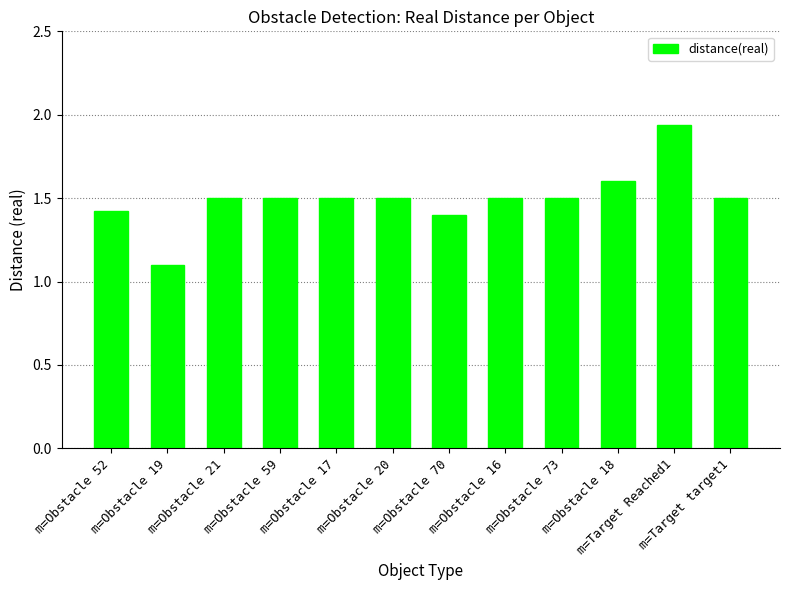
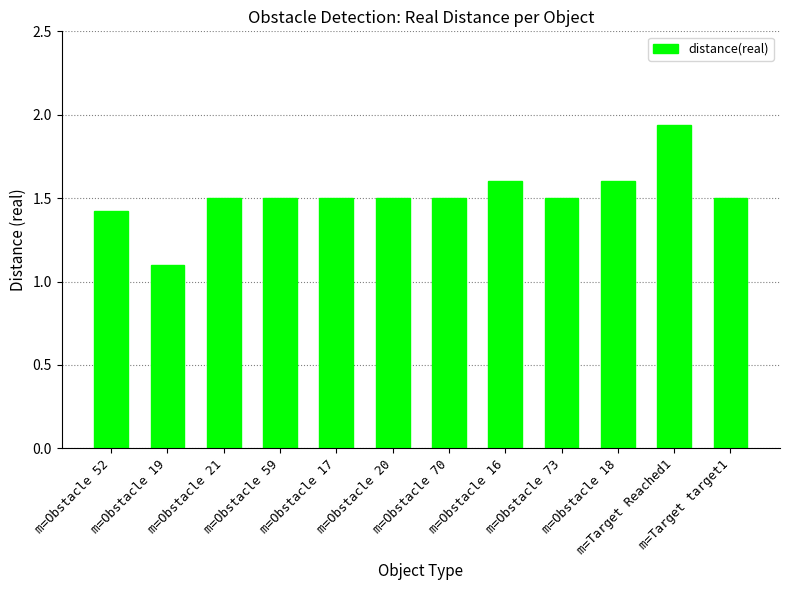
  {
    "m=Obstacle 52": 1.42,
    "m=Obstacle 19": 1.1,
    "m=Obstacle 21": 1.5,
    "m=Obstacle 59": 1.5,
    "m=Obstacle 17": 1.5,
    "m=Obstacle 20": 1.5,
-   "m=Obstacle 70": 1.4,
-   "m=Obstacle 16": 1.5,
+   "m=Obstacle 70": 1.5,
+   "m=Obstacle 16": 1.6,
    "m=Obstacle 73": 1.5,
    "m=Obstacle 18": 1.6,
    "m=Target Reached1": 1.94,
    "m=Target target1": 1.5
  }
